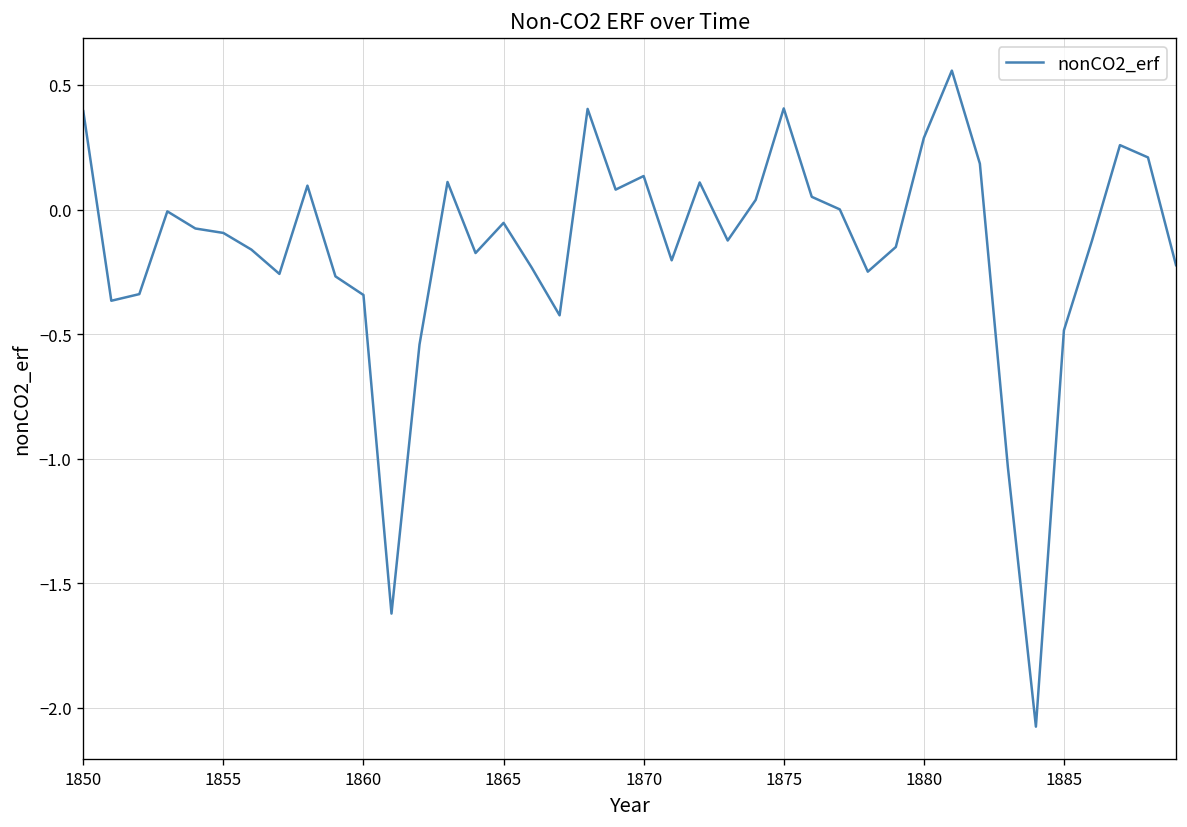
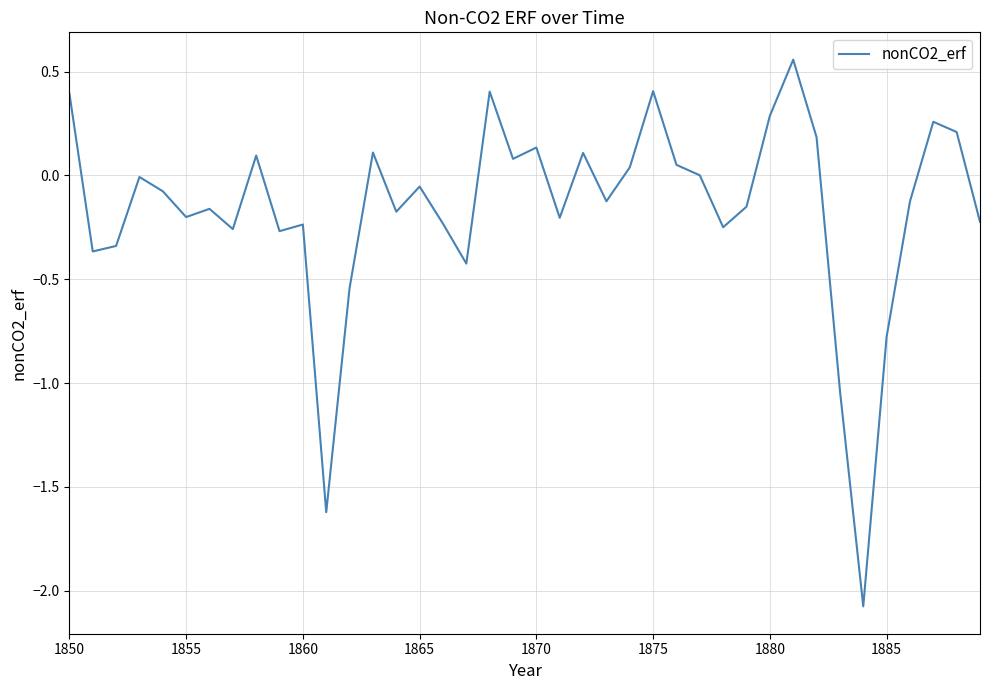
  {
    "1850": 0.39,
-   "1855": -0.09,
-   "1860": -0.34,
+   "1855": -0.20,
+   "1860": -0.24,
    "1865": -0.05,
    "1870": 0.13,
    "1875": 0.41,
    "1880": 0.29,
-   "1885": -0.49
+   "1885": -0.78
  }
